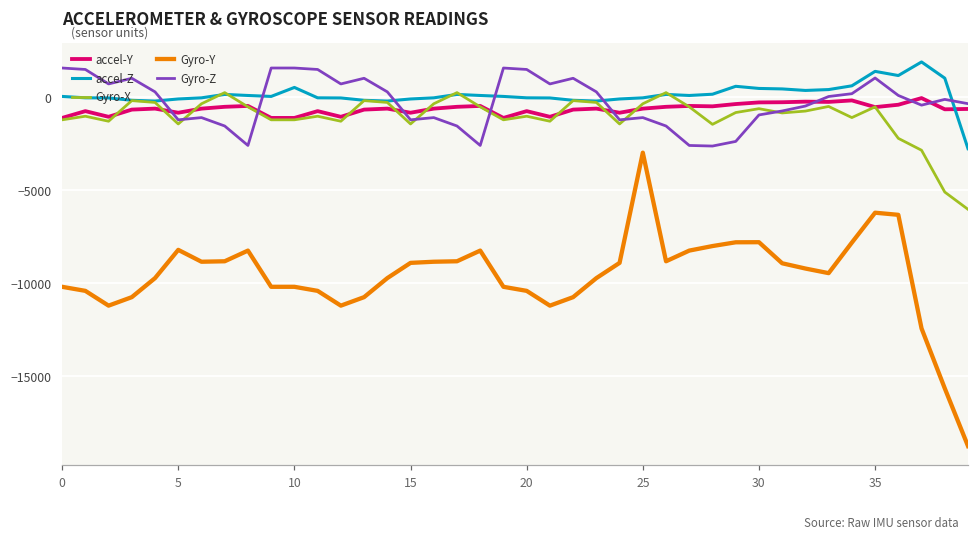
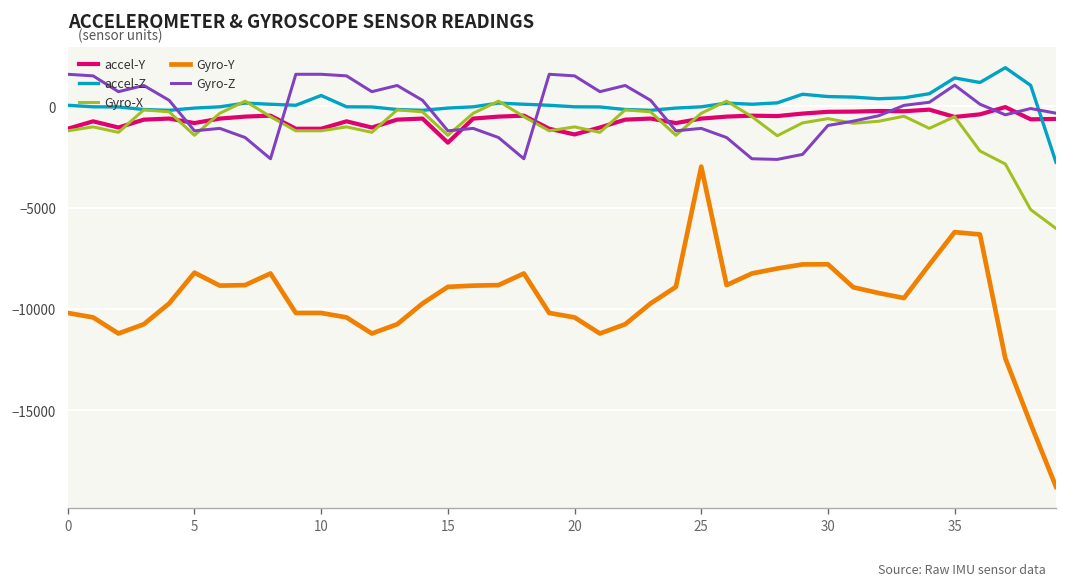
  {
    "accel-Y": {
      "5": -800,
-     "15": -800,
-     "20": -700,
+     "15": -1800,
+     "20": -1400,
      "25": -600,
      "30": -300
    },
    "accel-Z": {
      "0": 100,
      "5": -100,
      "10": 500,
      "15": -100,
      "20": 0,
      "25": 0,
      "30": 500,
      "35": 1400
    },
    "Gyro-X": {
      "5": -1400,
      "15": -1400,
      "20": -1000,
      "25": -300,
      "30": -600
    },
    "Gyro-Y": {
      "0": -10200,
      "5": -8200,
      "10": -10200,
      "15": -8900,
      "20": -10400,
      "25": -3000,
      "30": -7800,
      "35": -6200
    },
    "Gyro-Z": {
      "0": 1600,
      "5": -1200,
      "10": 1600,
      "15": -1200,
      "20": 1500,
      "25": -1100,
      "30": -900,
      "35": 1100
    }
  }
